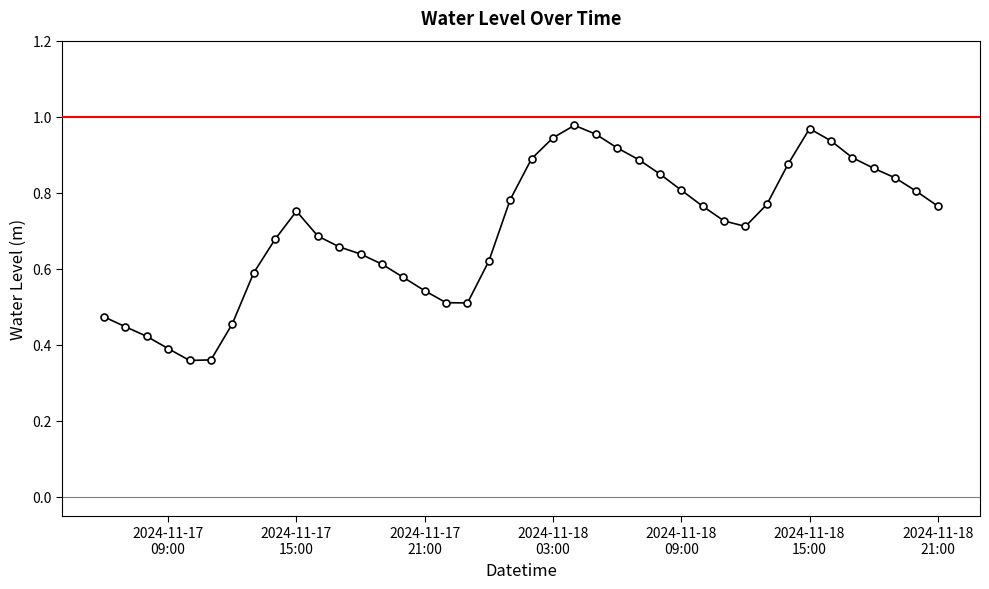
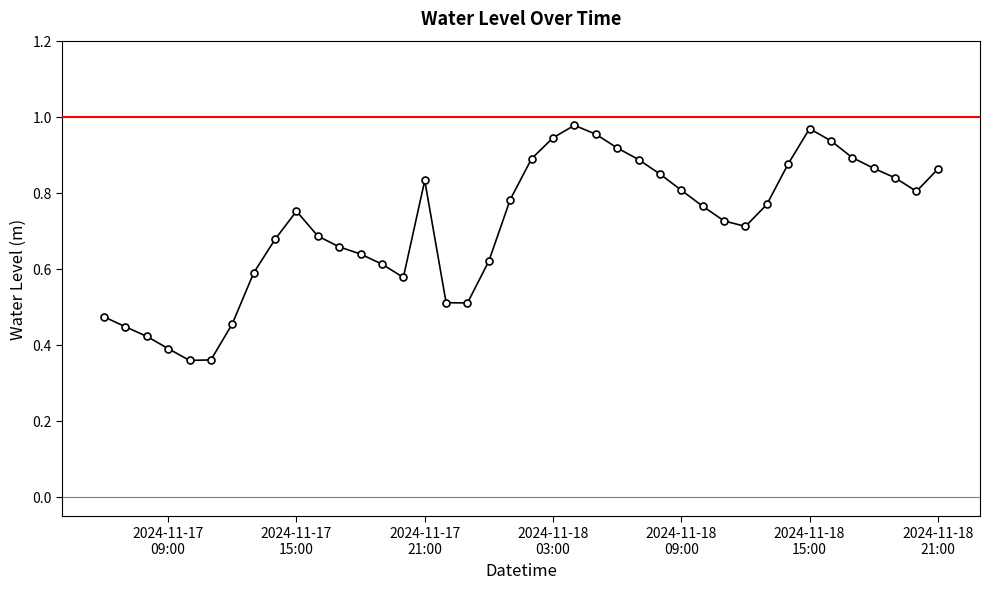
  {
    "2024-11-17 09:00": 0.39,
    "2024-11-17 15:00": 0.75,
-   "2024-11-17 21:00": 0.54,
+   "2024-11-17 21:00": 0.83,
    "2024-11-18 03:00": 0.94,
    "2024-11-18 09:00": 0.81,
    "2024-11-18 15:00": 0.97,
-   "2024-11-18 21:00": 0.76
+   "2024-11-18 21:00": 0.86
  }
